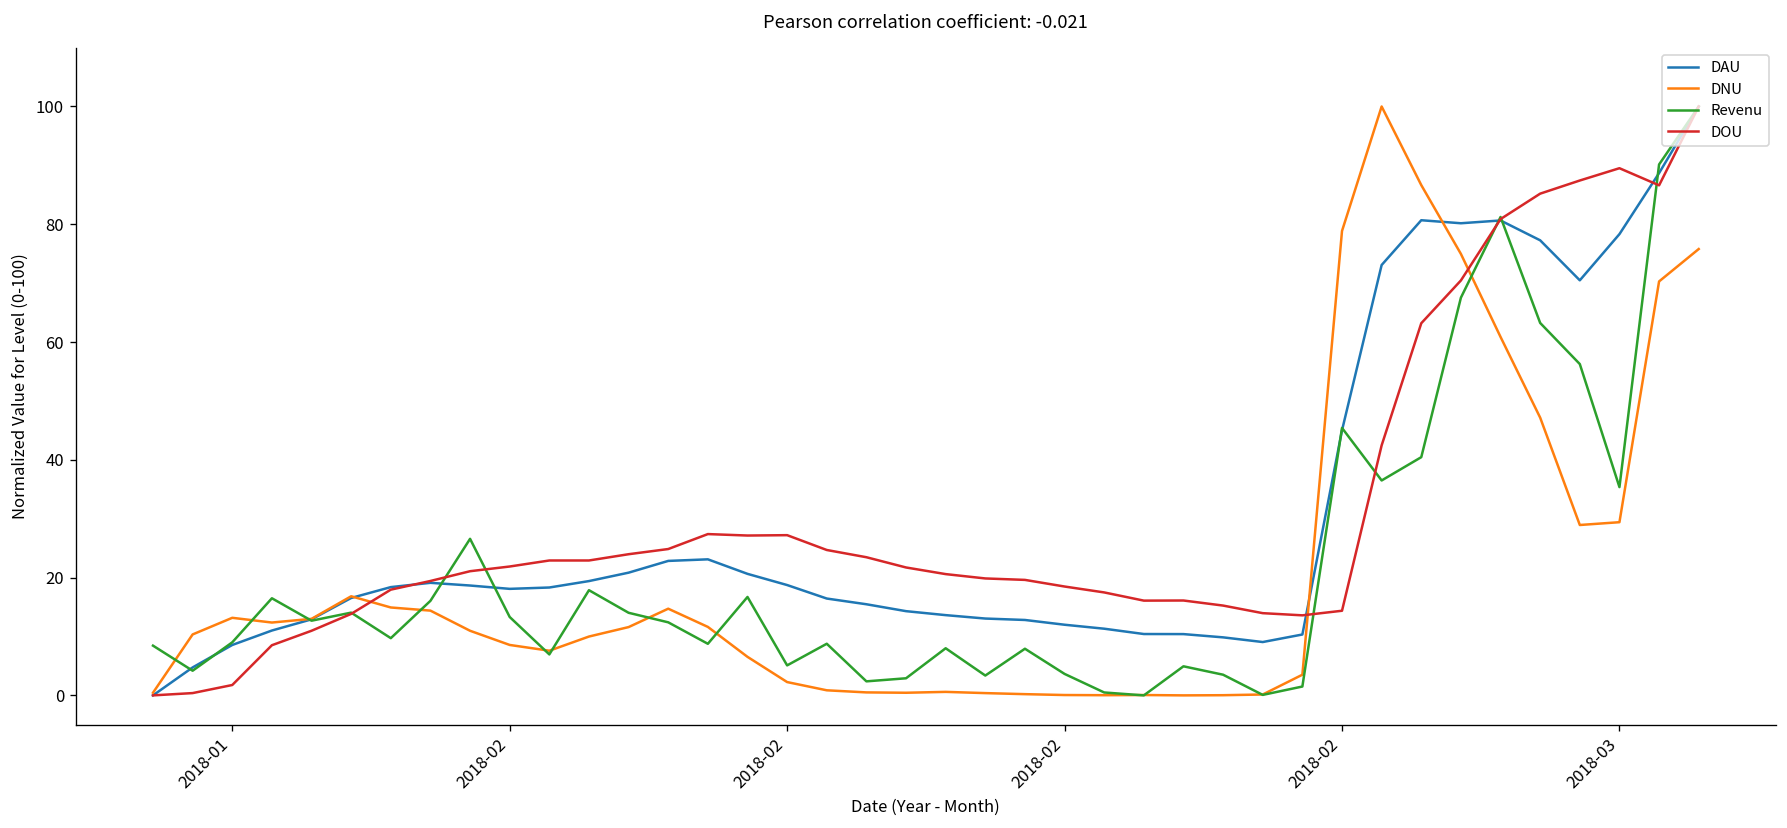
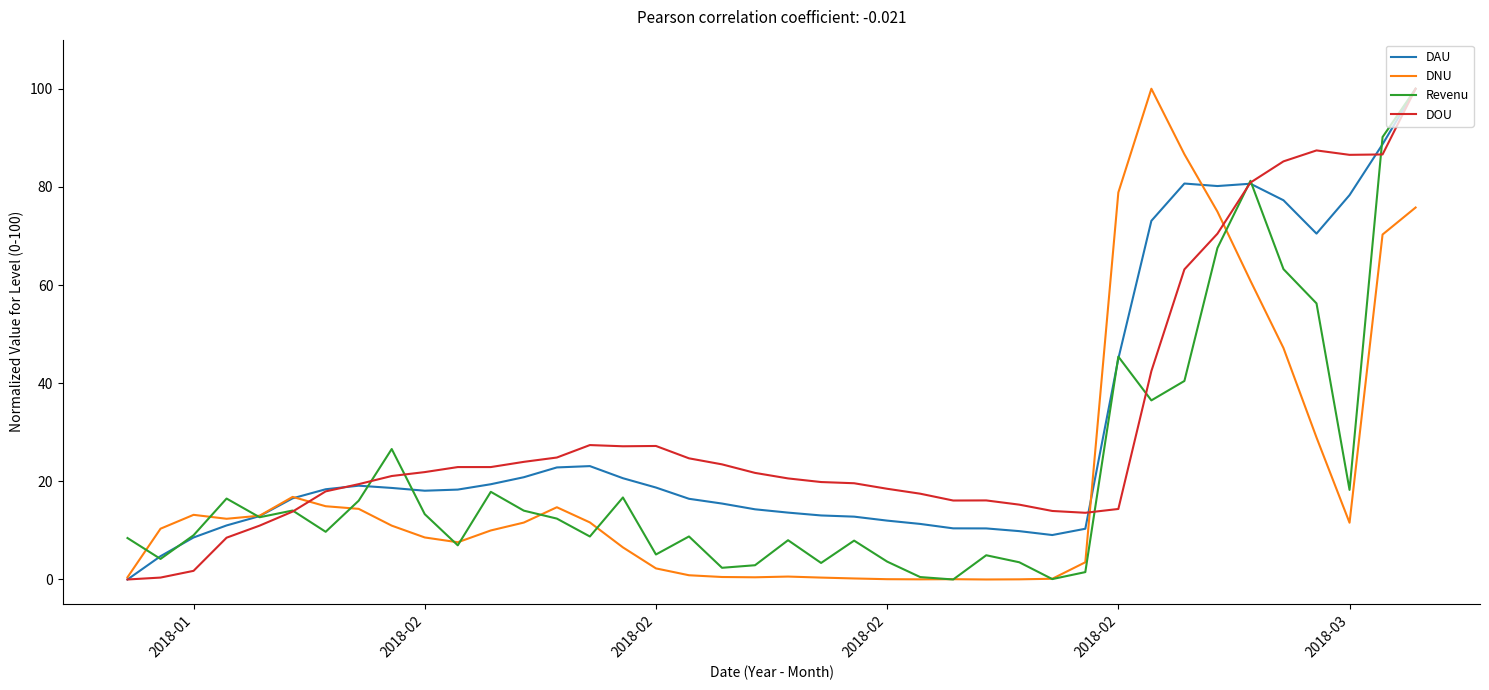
  {
    "DAU": {
      "2018-03": 78
    },
    "DNU": {
      "2018-01": 13,
-     "2018-03": 29
+     "2018-03": 12
    },
    "Revenu": {
-     "2018-03": 35
+     "2018-03": 18
    },
    "DOU": {
      "2018-01": 2,
-     "2018-03": 90
+     "2018-03": 87
    }
  }
